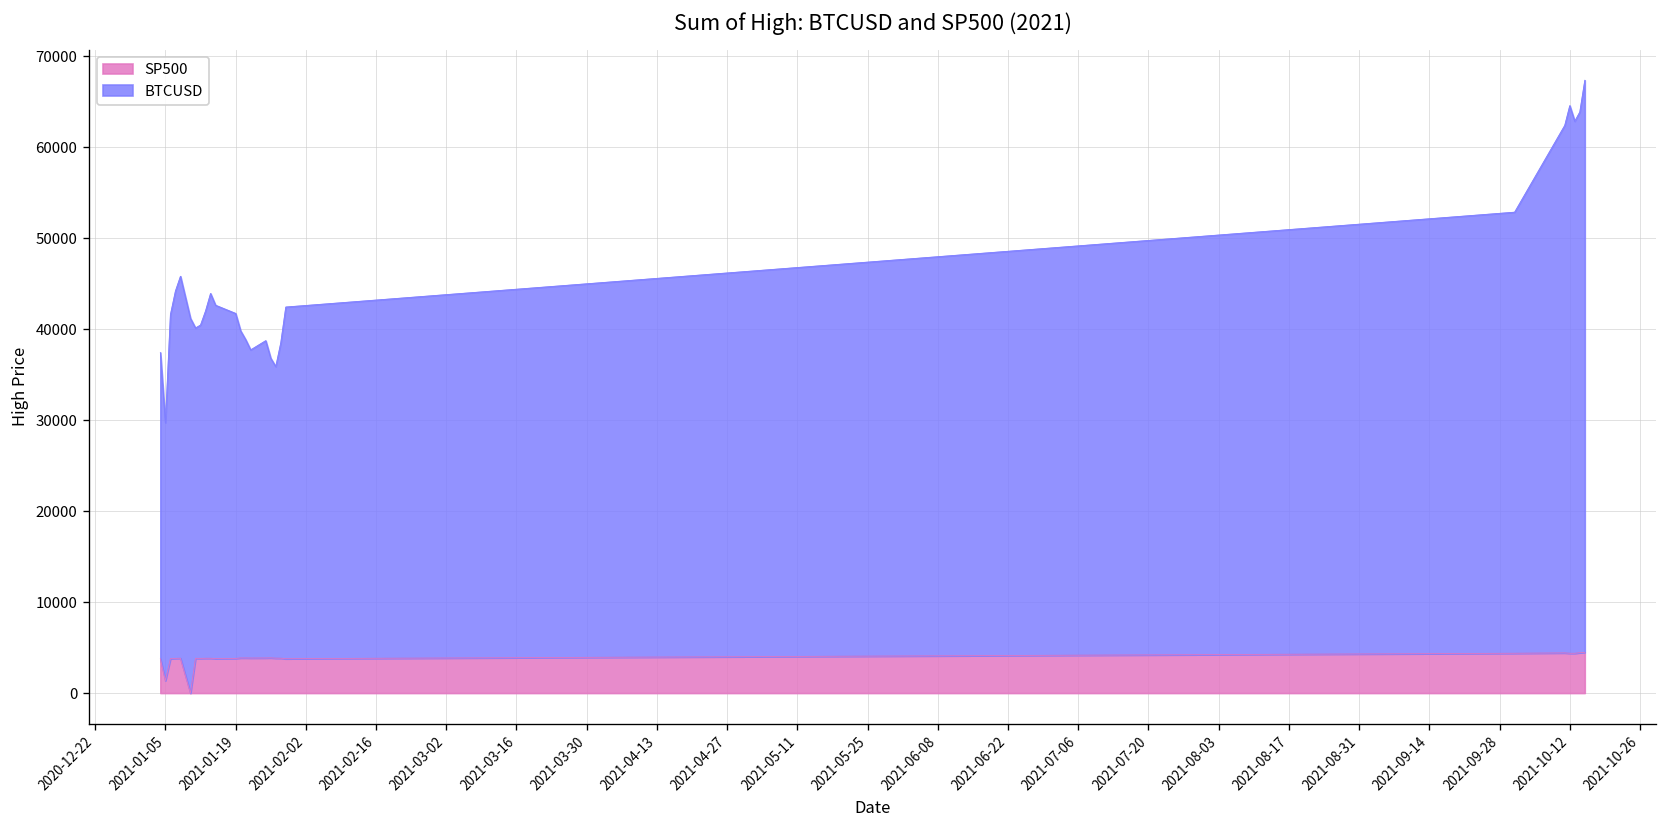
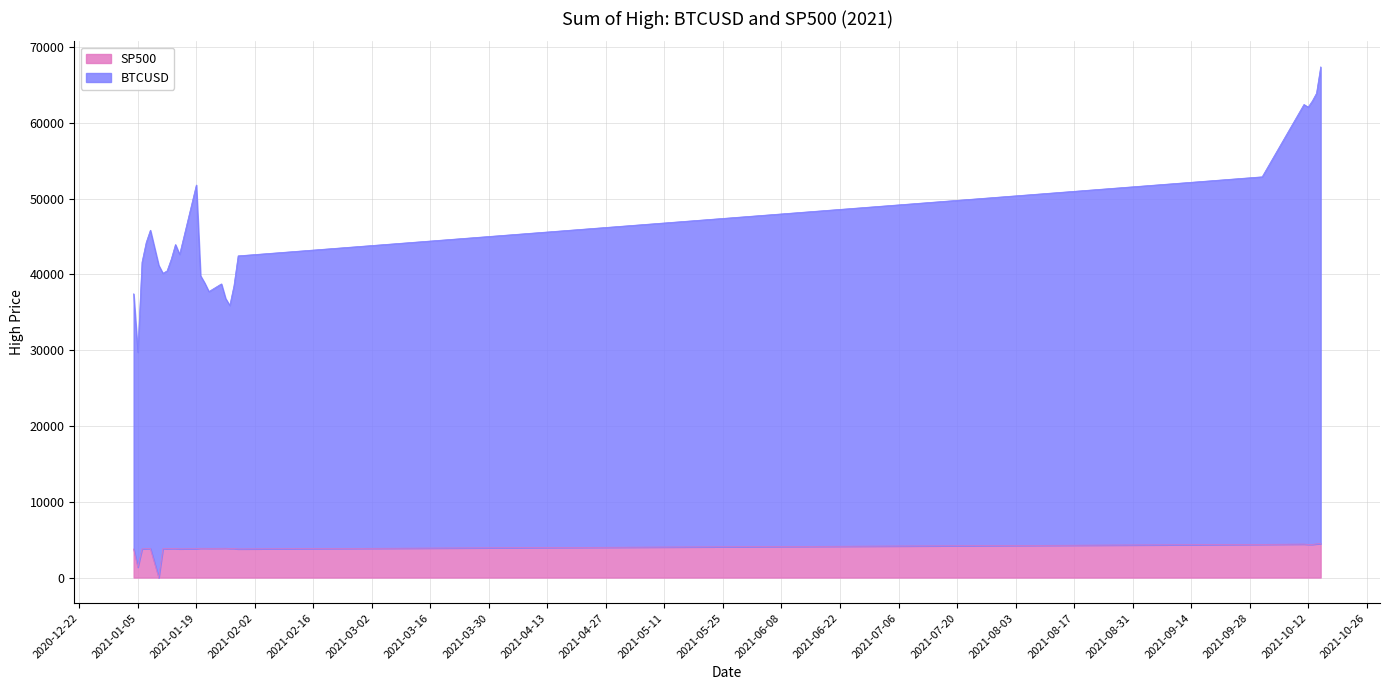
  {
    "SP500": {
      "2021-01-05": 1000,
      "2021-01-19": 4000,
      "2021-10-12": 4000
    },
    "BTCUSD": {
      "2021-01-05": 28000,
-     "2021-01-19": 38000,
-     "2021-10-12": 60000
+     "2021-01-19": 48000,
+     "2021-10-12": 58000
    }
  }
